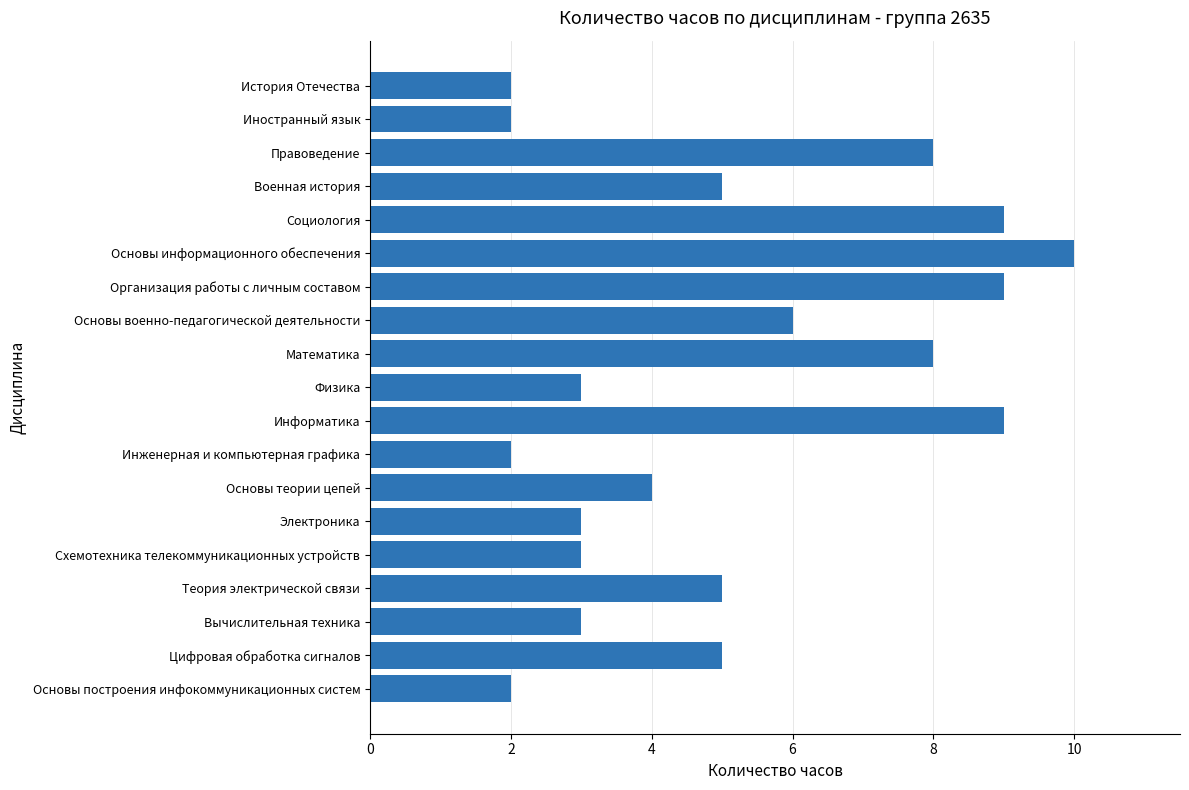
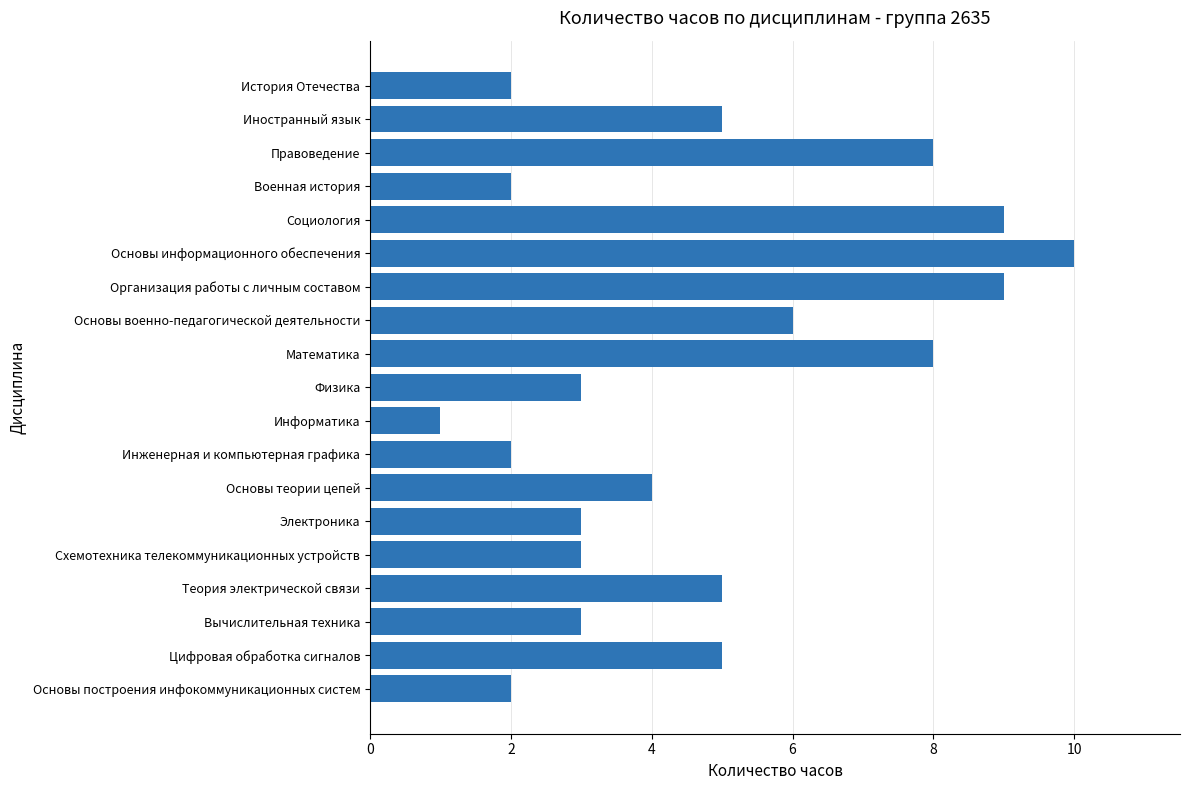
  {
    "История Отечества": 2,
-   "Иностранный язык": 2,
+   "Иностранный язык": 5,
    "Правоведение": 8,
-   "Военная история": 5,
+   "Военная история": 2,
    "Социология": 9,
    "Основы информационного обеспечения": 10,
    "Организация работы с личным составом": 9,
    "Основы военно-педагогической деятельности": 6,
    "Математика": 8,
    "Физика": 3,
-   "Информатика": 9,
+   "Информатика": 1,
    "Инженерная и компьютерная графика": 2,
    "Основы теории цепей": 4,
    "Электроника": 3,
    "Схемотехника телекоммуникационных устройств": 3,
    "Теория электрической связи": 5,
    "Вычислительная техника": 3,
    "Цифровая обработка сигналов": 5,
    "Основы построения инфокоммуникационных систем": 2
  }
